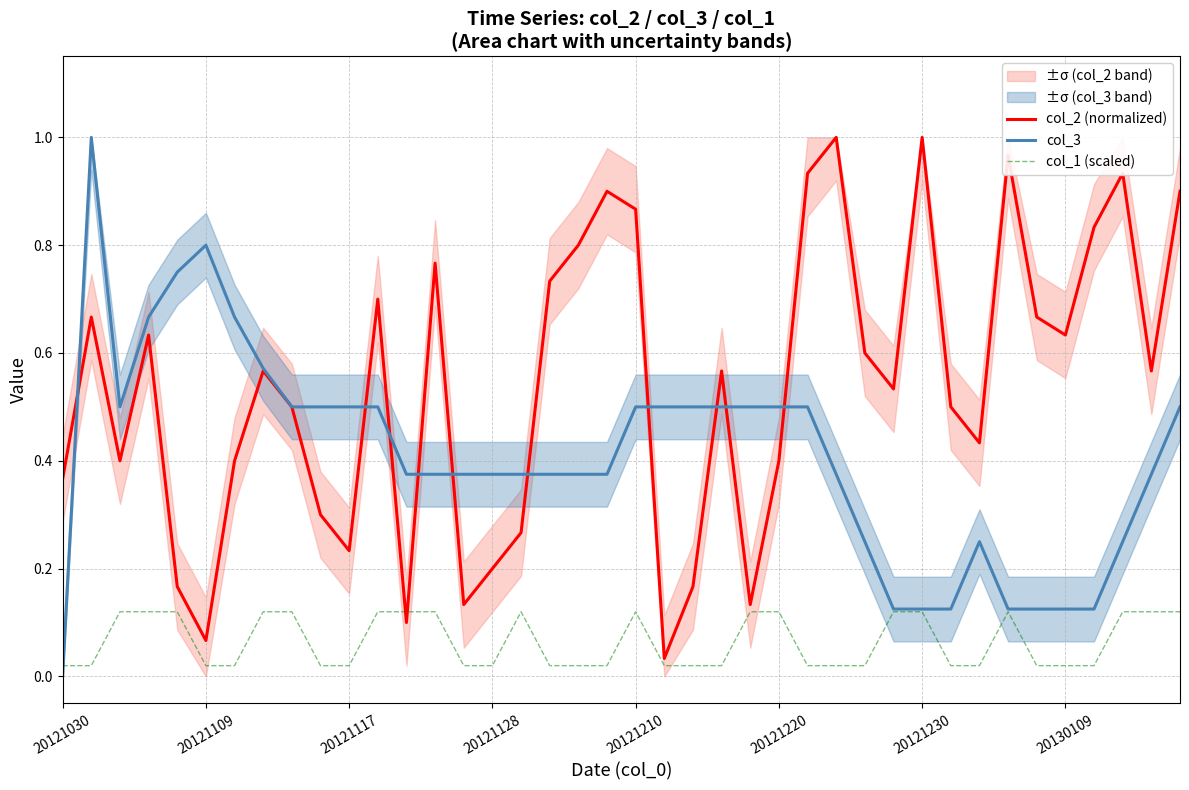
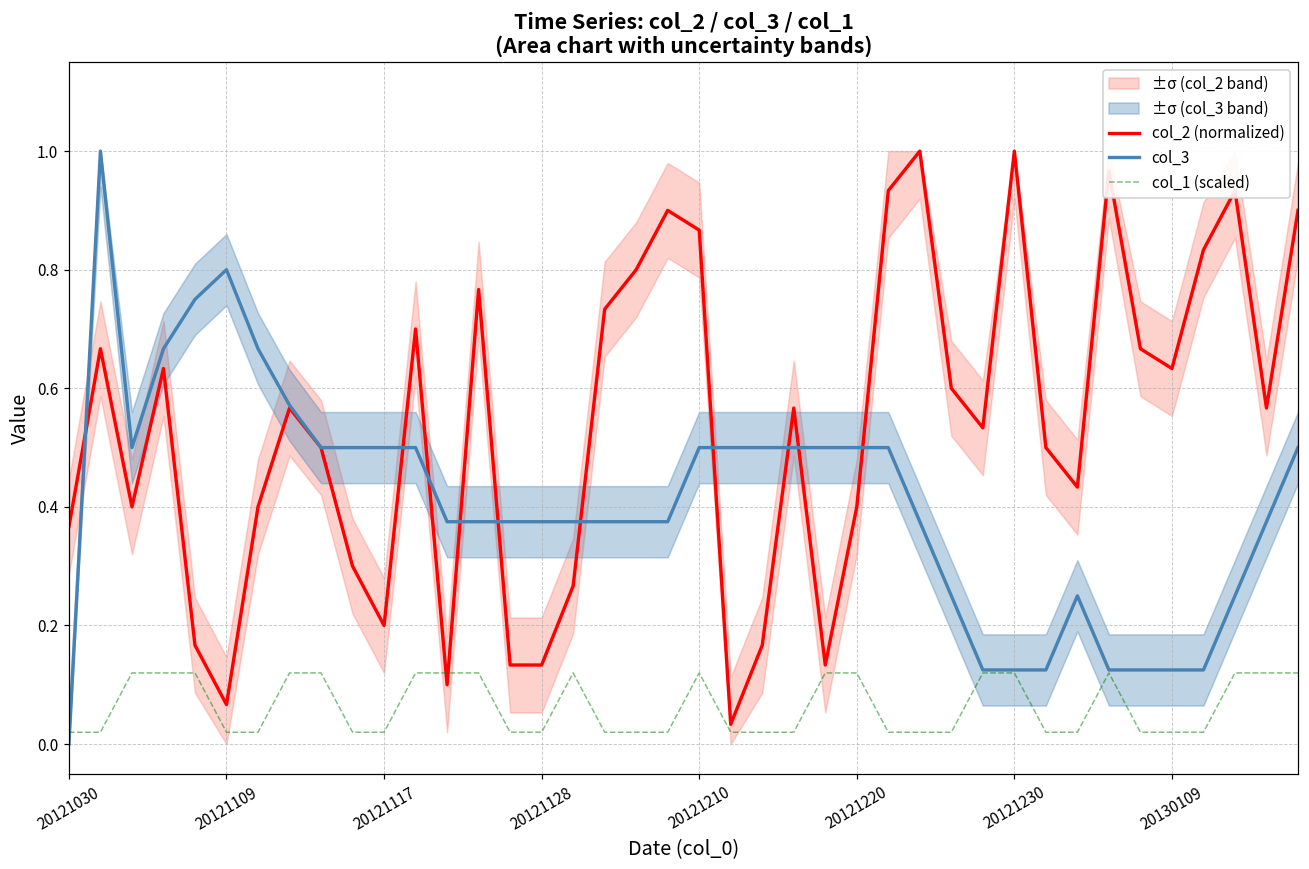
  {
    "col_2 (normalized)": {
      "20121030": 0.37,
      "20121109": 0.07,
-     "20121117": 0.23,
-     "20121128": 0.20,
+     "20121117": 0.20,
+     "20121128": 0.13,
      "20121210": 0.87,
      "20121220": 0.40,
      "20130109": 0.63
    },
    "±σ (col_2 band)": {
      "20121109": 0.15
    },
    "col_1 (scaled)": {
      "20121030": 0.02,
      "20121109": 0.02,
      "20121117": 0.02,
      "20121128": 0.02,
      "20121210": 0.12,
      "20121220": 0.12,
      "20121230": 0.12,
      "20130109": 0.02
    }
  }
